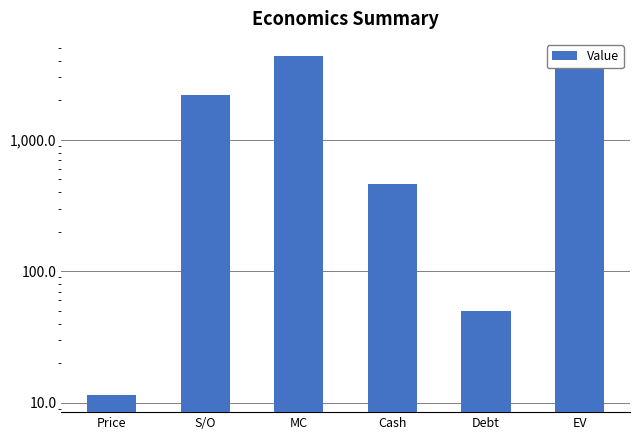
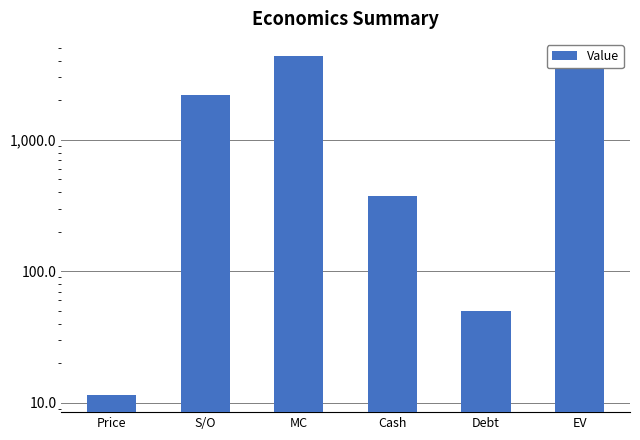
  {
    "Price": "11",
    "S/O": "2,200",
    "MC": "4,400",
-   "Cash": "460",
+   "Cash": "380",
    "Debt": "50"
  }
